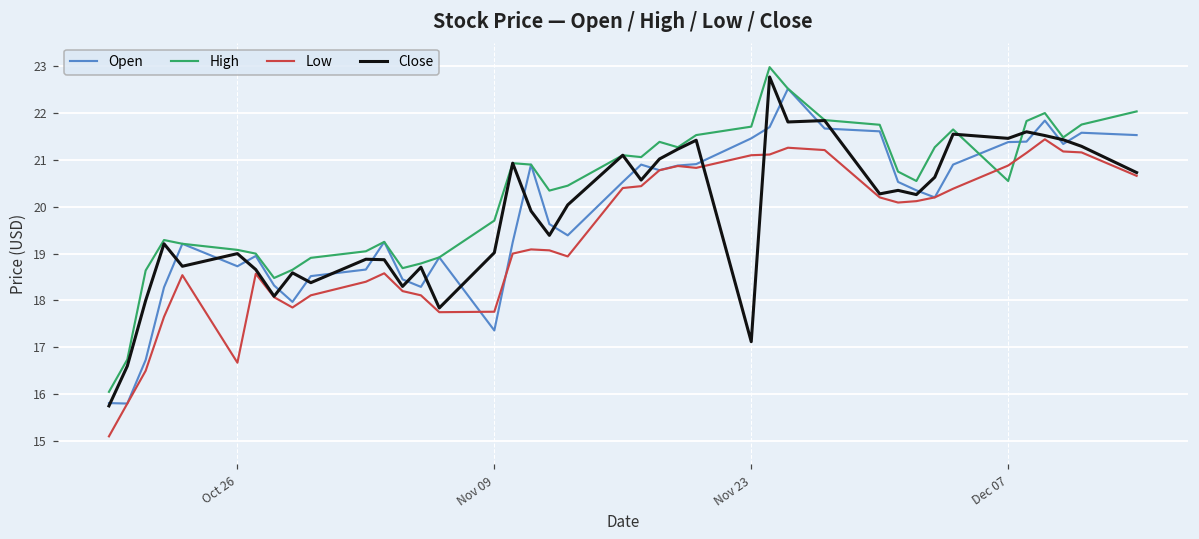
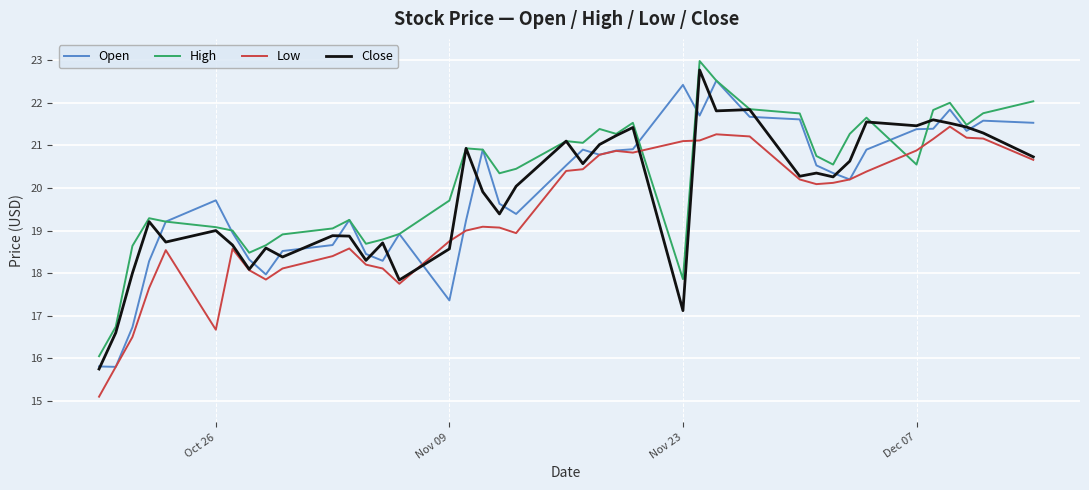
  {
    "Open": {
-     "Oct 26": 18.7,
+     "Oct 26": 19.7,
      "Nov 09": 17.4,
-     "Nov 23": 21.5,
+     "Nov 23": 22.4,
      "Dec 07": 21.4
    },
    "High": {
      "Oct 26": 19.1,
      "Nov 09": 19.7,
-     "Nov 23": 21.7,
+     "Nov 23": 17.9,
      "Dec 07": 20.6
    },
    "Low": {
      "Oct 26": 16.7,
-     "Nov 09": 17.8,
+     "Nov 09": 18.8,
      "Nov 23": 21.1,
      "Dec 07": 20.9
    },
    "Close": {
      "Oct 26": 19.0,
-     "Nov 09": 19.0,
+     "Nov 09": 18.6,
      "Nov 23": 17.1,
      "Dec 07": 21.5
    }
  }
